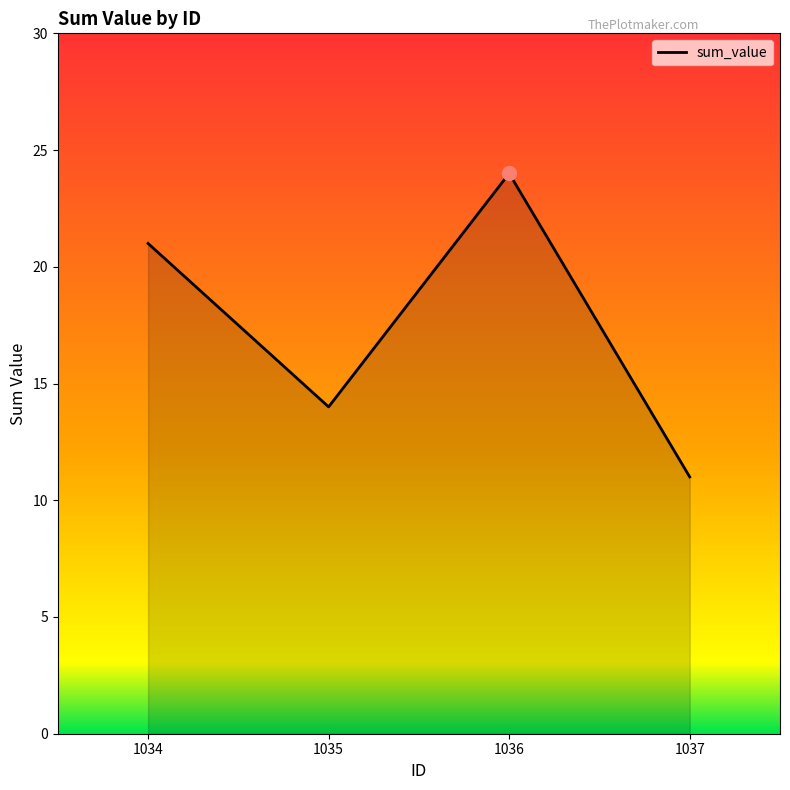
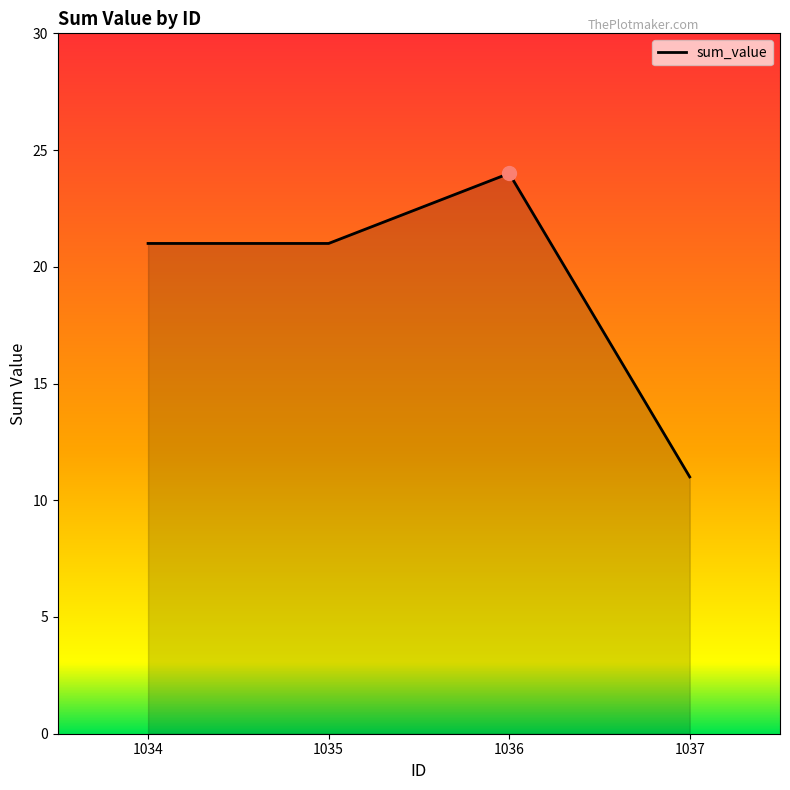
  {
    "sum_value": {
      "1034": 21,
-     "1035": 14,
+     "1035": 21,
      "1037": 11
    }
  }
